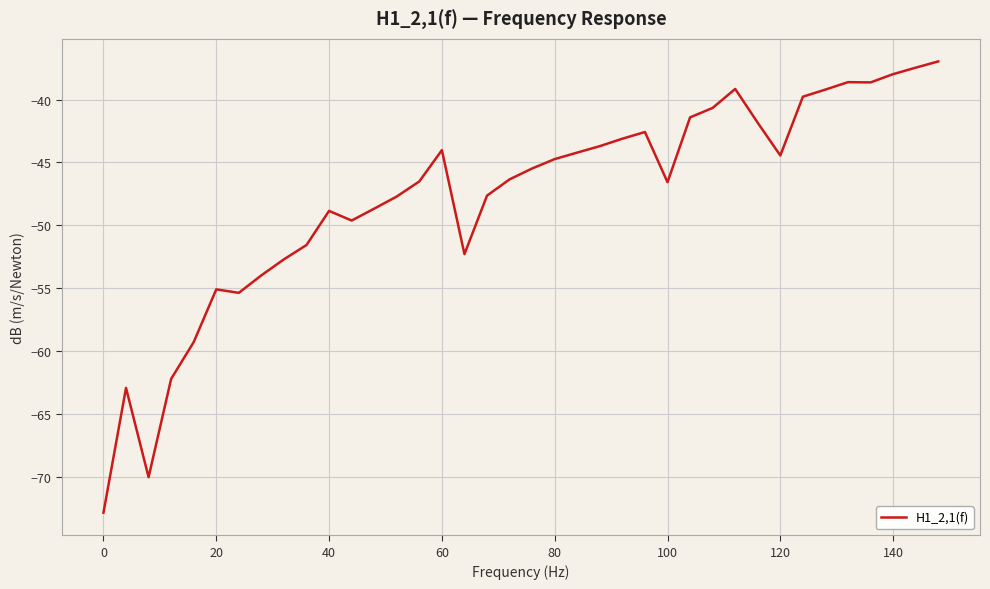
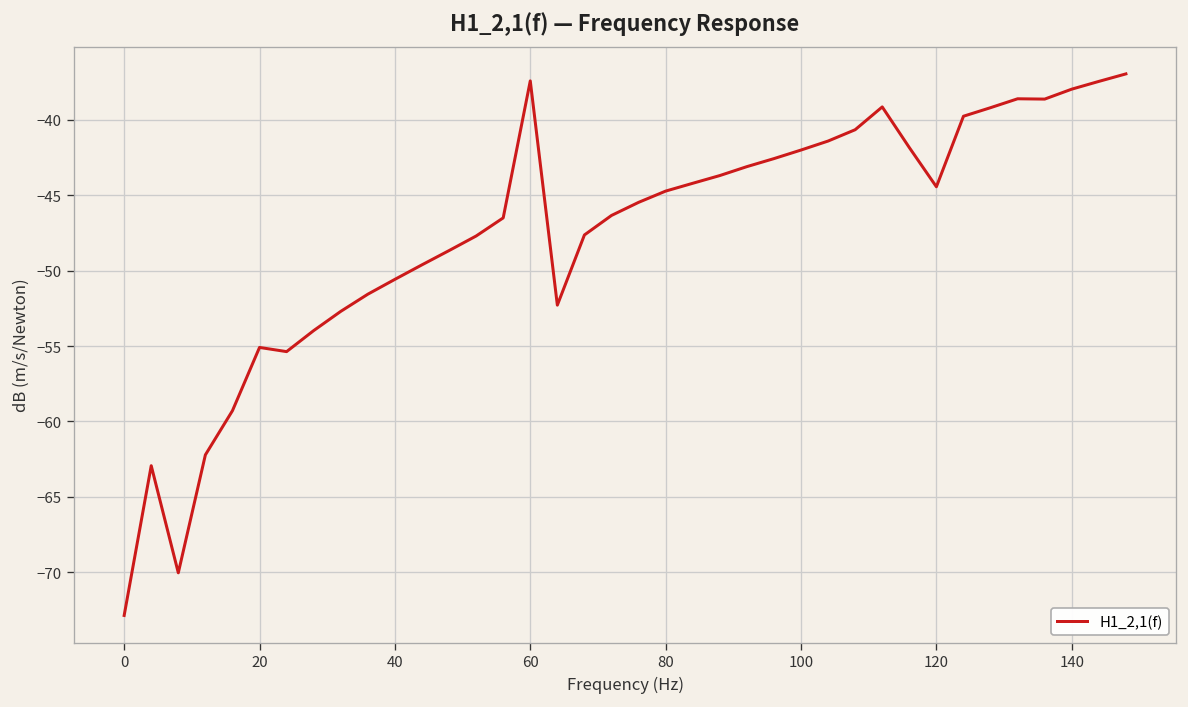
  {
    "0": -72.9,
    "20": -55.1,
-   "40": -48.9,
-   "60": -44.0,
+   "40": -50.6,
+   "60": -37.4,
    "80": -44.7,
-   "100": -46.6,
+   "100": -42.0,
    "120": -44.4,
    "140": -38.0
  }
